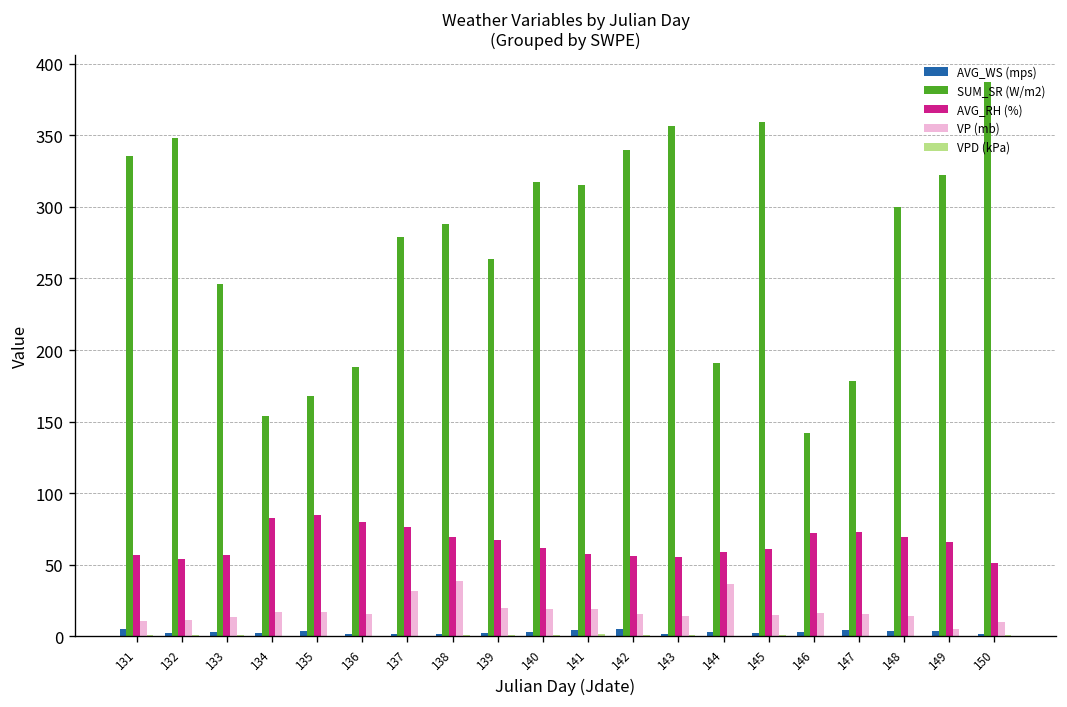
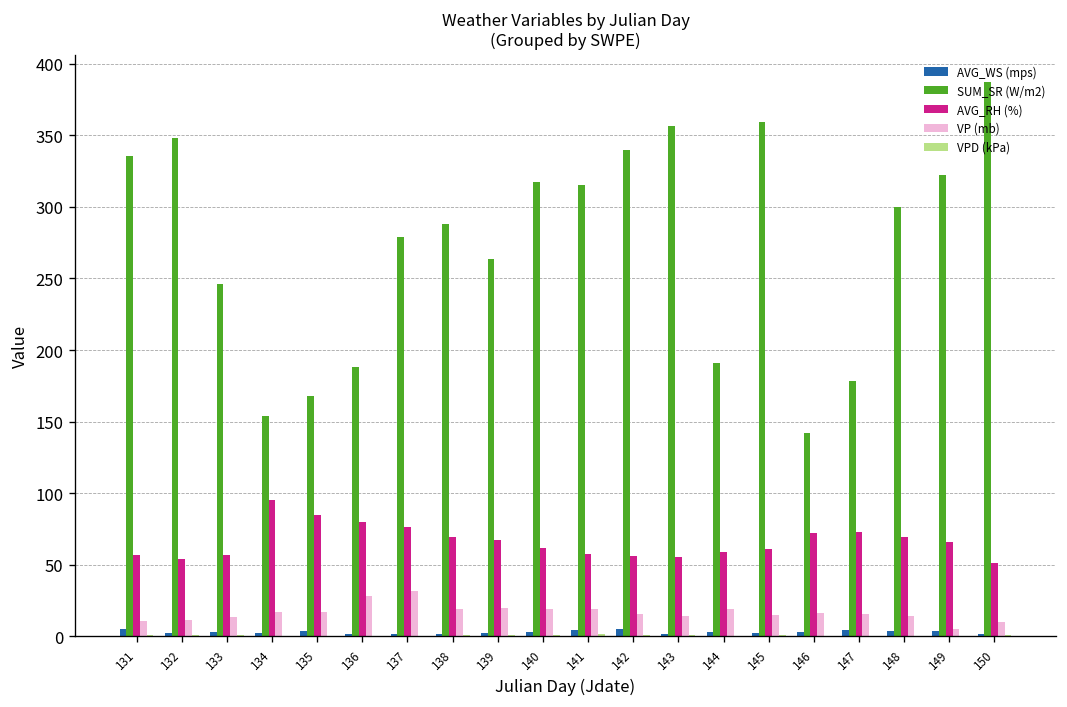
  {
    "AVG_WS (mps)": {
      "131": 5,
      "132": 2,
      "133": 3,
      "134": 2,
      "135": 4,
      "139": 3,
      "140": 3,
      "141": 4,
      "142": 5,
      "144": 3,
      "145": 2,
      "146": 3,
      "147": 5,
      "148": 4,
      "149": 4
    },
    "SUM_SR (W/m2)": {
      "131": 336,
      "132": 348,
      "133": 246,
      "134": 154,
      "135": 168,
      "136": 188,
      "137": 279,
      "138": 288,
      "139": 264,
      "140": 317,
      "141": 315,
      "142": 339,
      "143": 357,
      "144": 191,
      "145": 359,
      "146": 142,
      "147": 179,
      "148": 300,
      "149": 322,
      "150": 387
    },
    "AVG_RH (%)": {
      "131": 57,
      "132": 54,
      "133": 57,
-     "134": 83,
+     "134": 95,
      "135": 85,
      "136": 80,
      "137": 77,
      "138": 69,
      "139": 67,
      "140": 62,
      "141": 58,
      "142": 56,
      "143": 55,
      "144": 59,
      "145": 61,
      "146": 72,
      "147": 73,
      "148": 70,
      "149": 66,
      "150": 51
    },
    "VP (mb)": {
      "131": 11,
      "132": 12,
      "133": 14,
      "134": 17,
      "135": 17,
-     "136": 16,
+     "136": 28,
      "137": 31,
-     "138": 39,
+     "138": 19,
      "139": 20,
      "140": 19,
      "141": 19,
      "142": 16,
      "143": 14,
-     "144": 37,
+     "144": 19,
      "145": 15,
      "146": 17,
      "147": 16,
      "148": 14,
      "149": 5,
      "150": 10
    }
  }
